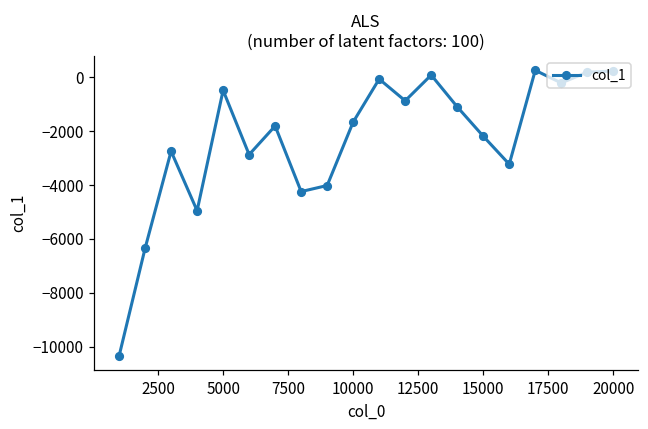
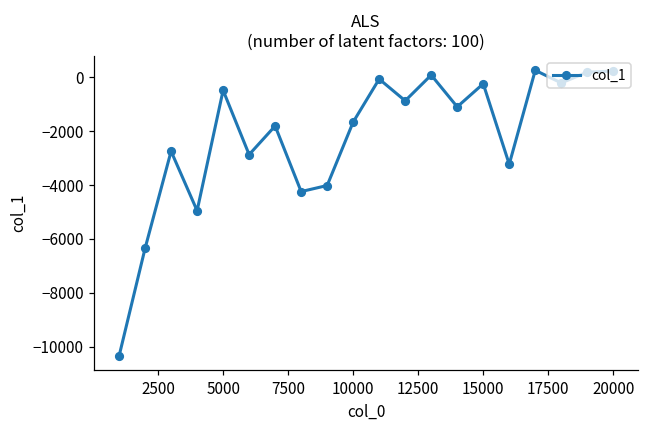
  {
    "5000": -500,
    "10000": -1700,
-   "15000": -2200
+   "15000": -200
  }
